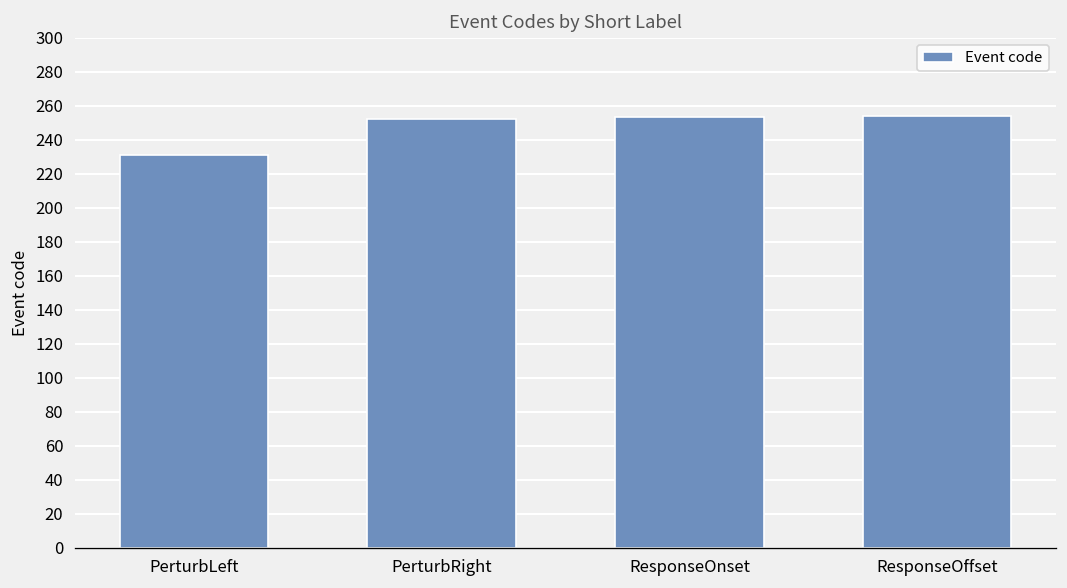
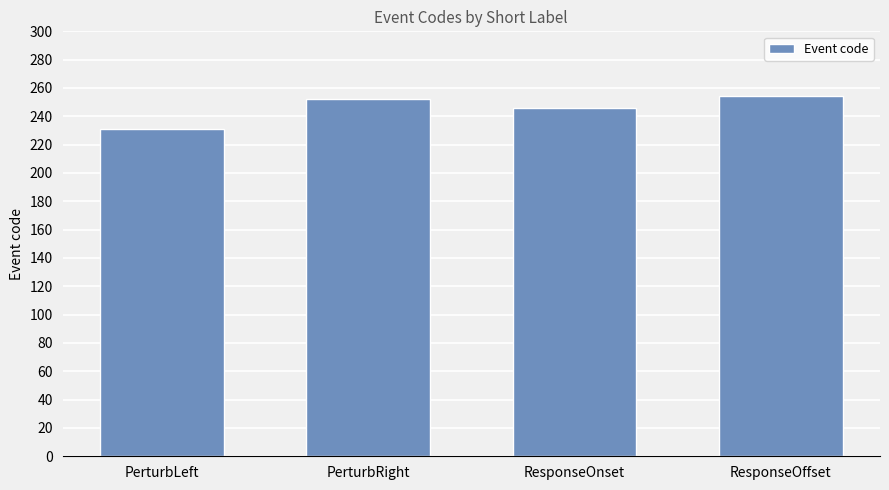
  {
    "PerturbLeft": 231,
    "PerturbRight": 252,
-   "ResponseOnset": 253,
+   "ResponseOnset": 246,
    "ResponseOffset": 254
  }
